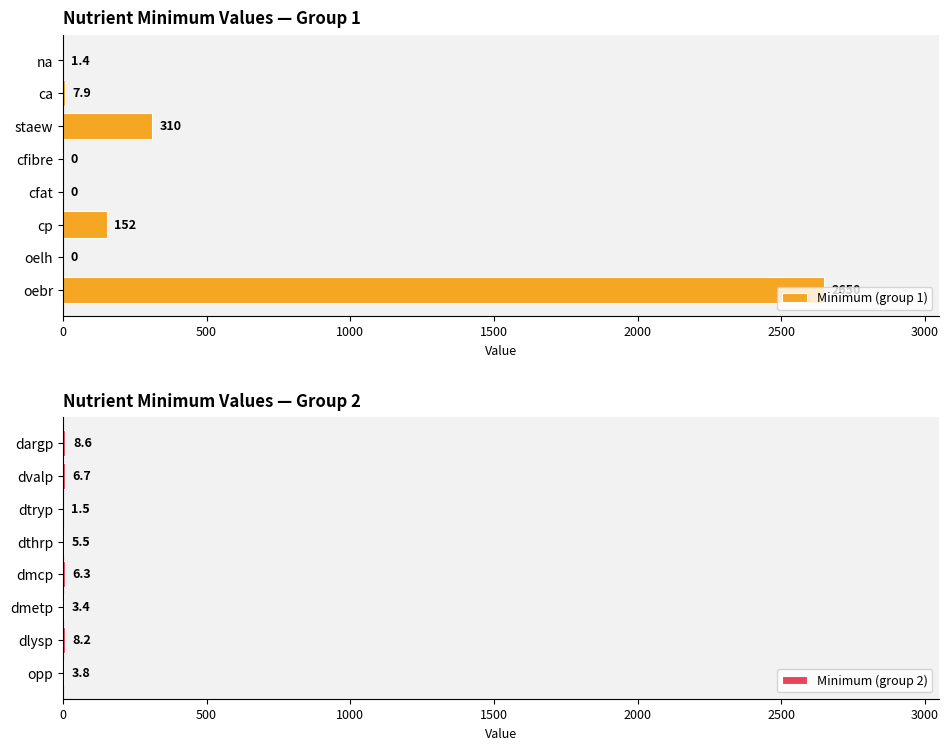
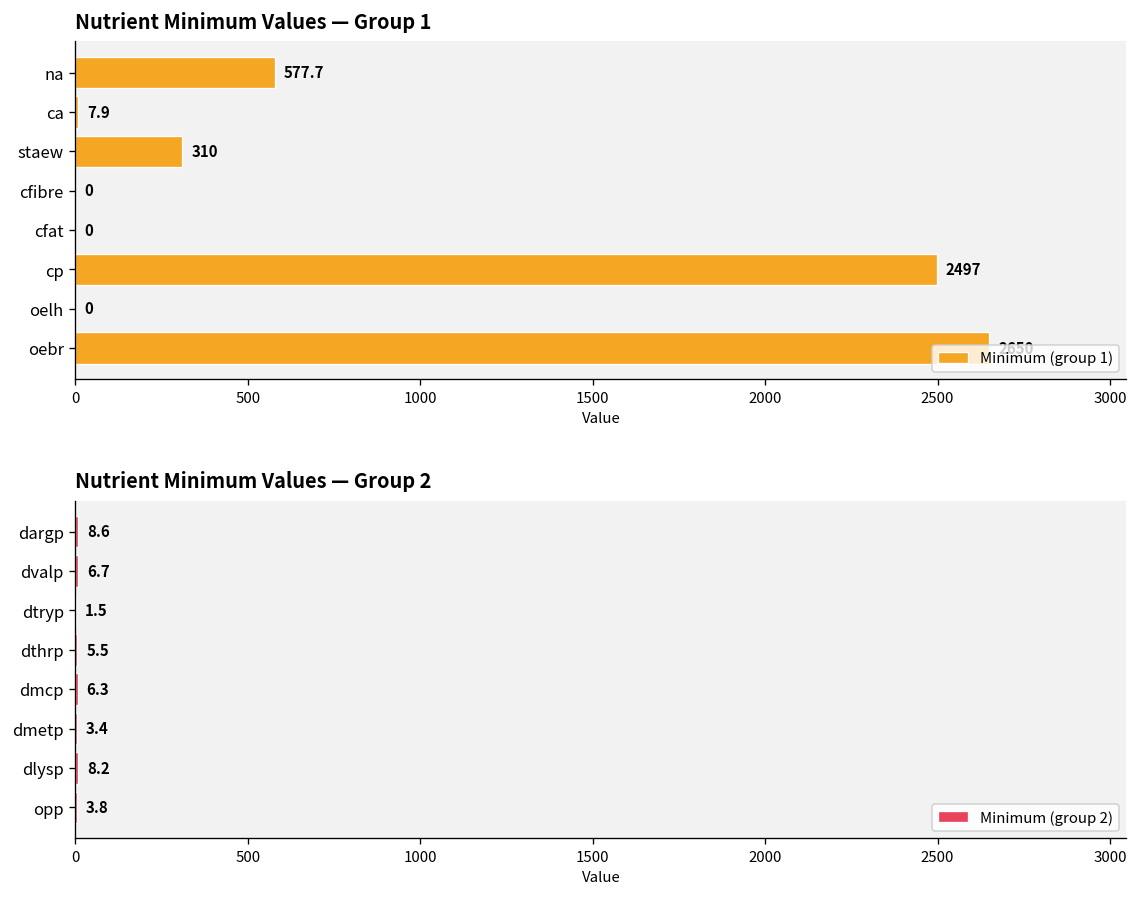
  {
    "Nutrient Minimum Values — Group 1": {
-     "na": 1.4,
+     "na": 577.7,
      "ca": 7.9,
      "staew": 310,
      "cfibre": 0,
      "cfat": 0,
-     "cp": 152,
+     "cp": 2497,
      "oelh": 0
    },
    "Nutrient Minimum Values — Group 2": {
      "dargp": 8.6,
      "dvalp": 6.7,
      "dtryp": 1.5,
      "dthrp": 5.5,
      "dmcp": 6.3,
      "dmetp": 3.4,
      "dlysp": 8.2,
      "opp": 3.8
    }
  }
